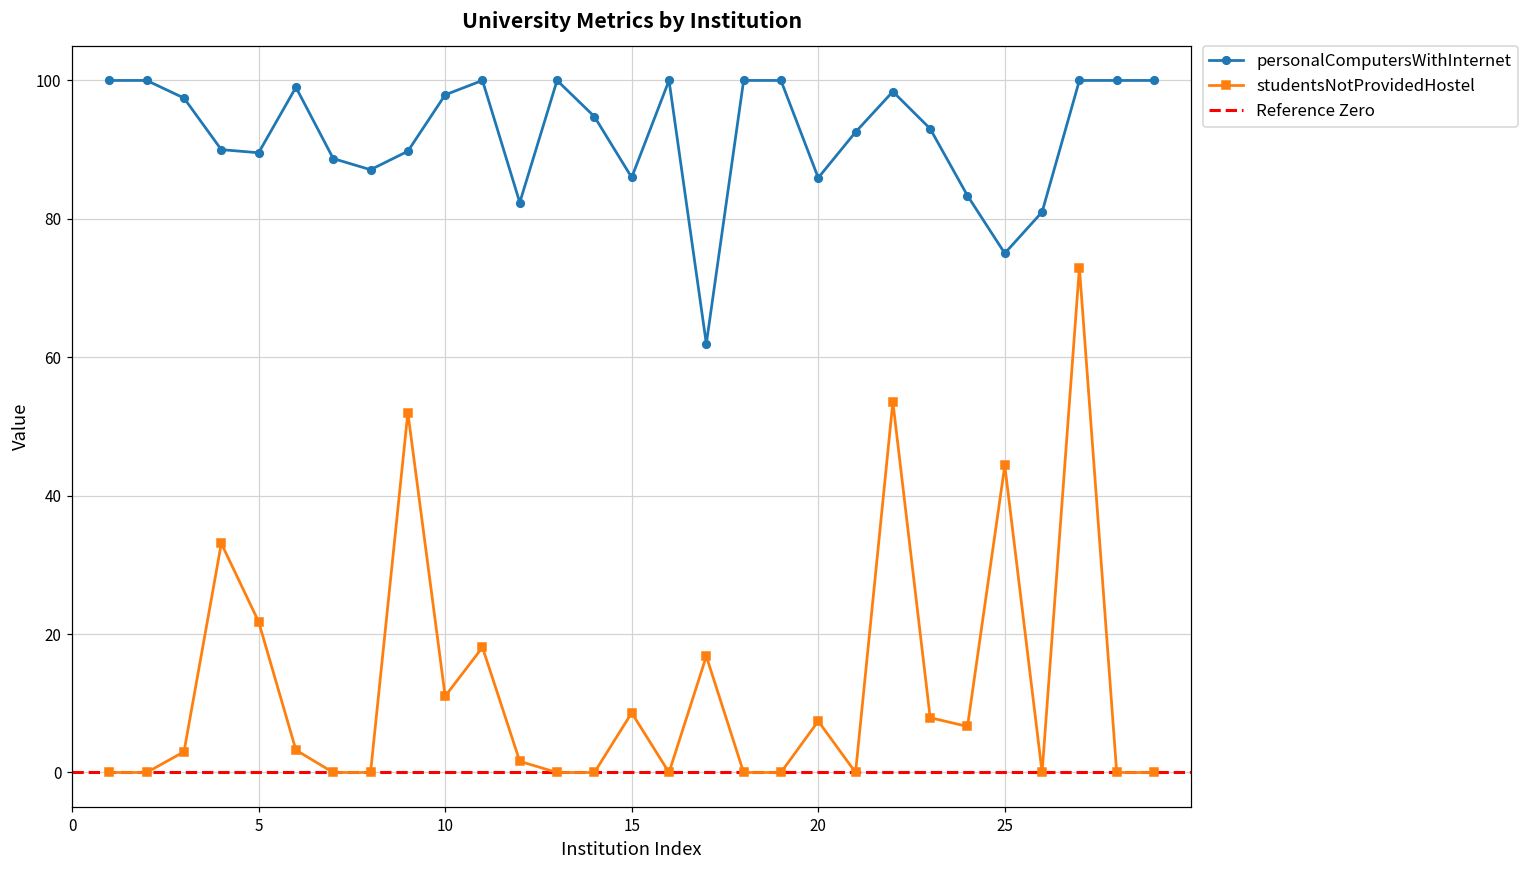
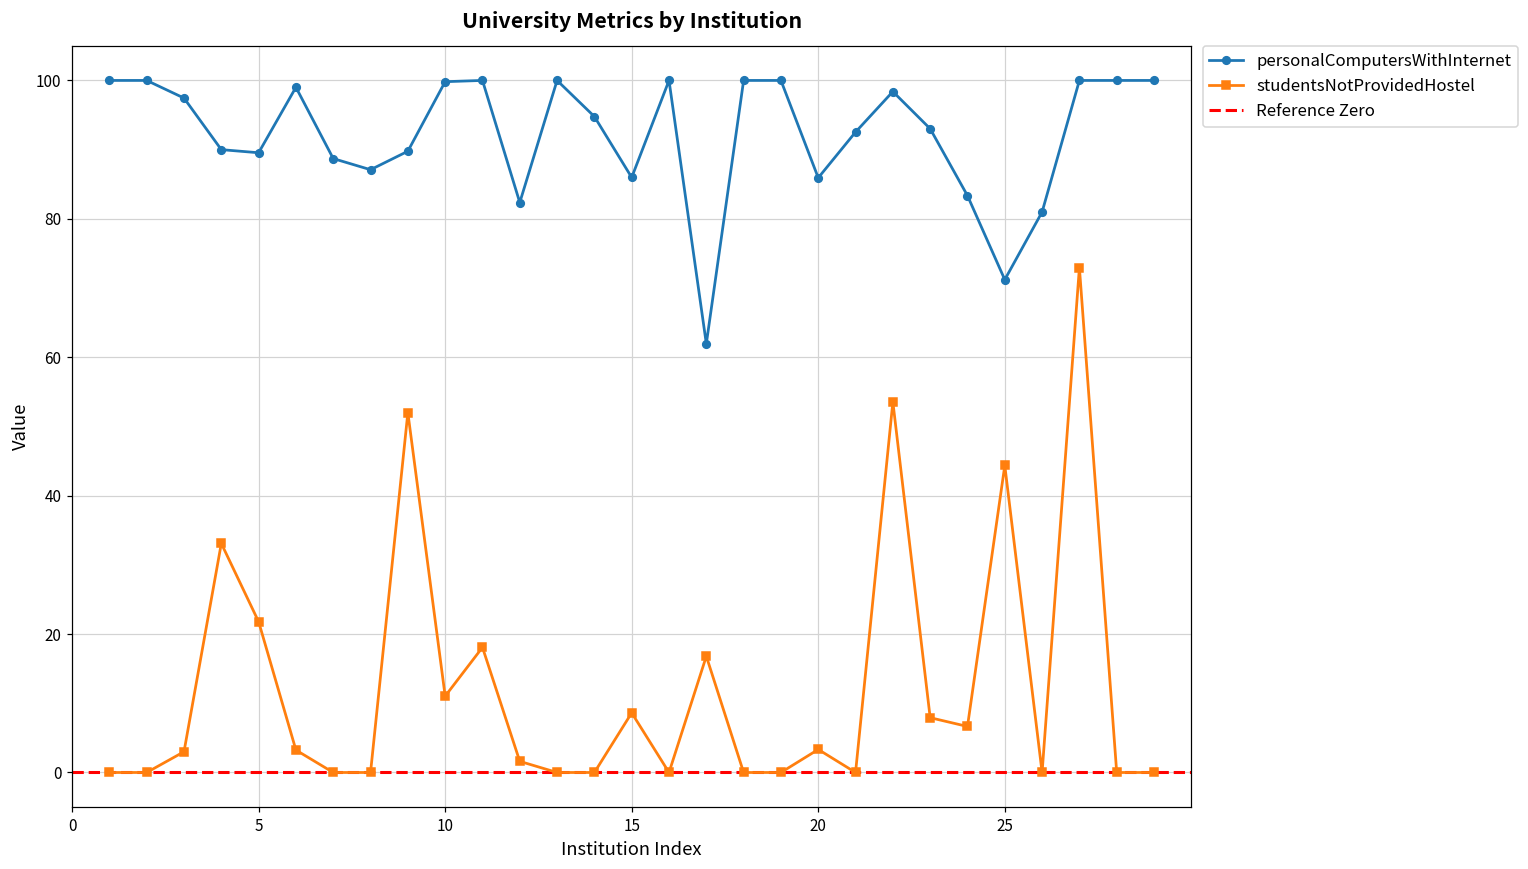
  {
    "personalComputersWithInternet": {
      "5": 90,
-     "10": 98,
+     "10": 100,
      "15": 86,
      "20": 86,
-     "25": 75
+     "25": 71
    },
    "studentsNotProvidedHostel": {
      "5": 22,
      "10": 11,
      "15": 9,
-     "20": 7,
+     "20": 3,
      "25": 44
    }
  }
